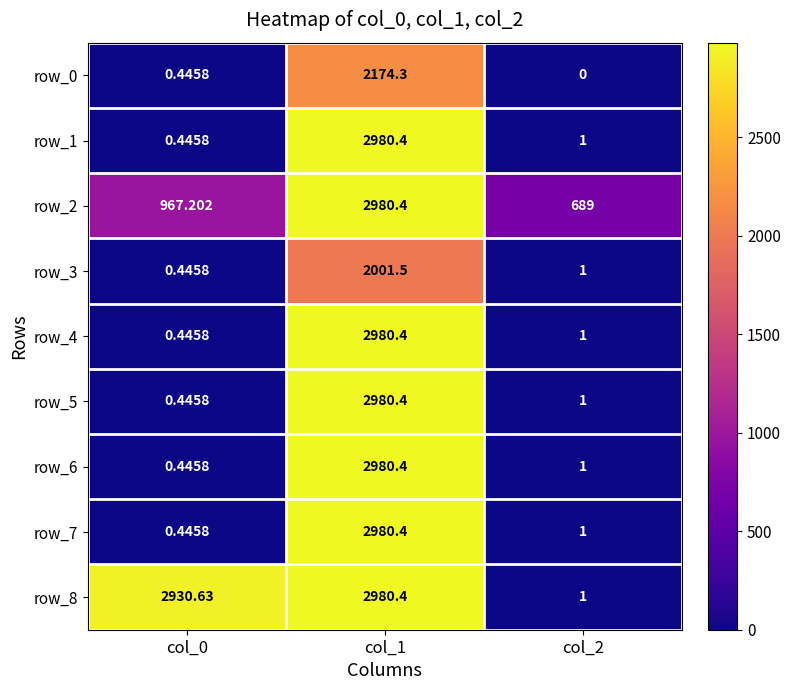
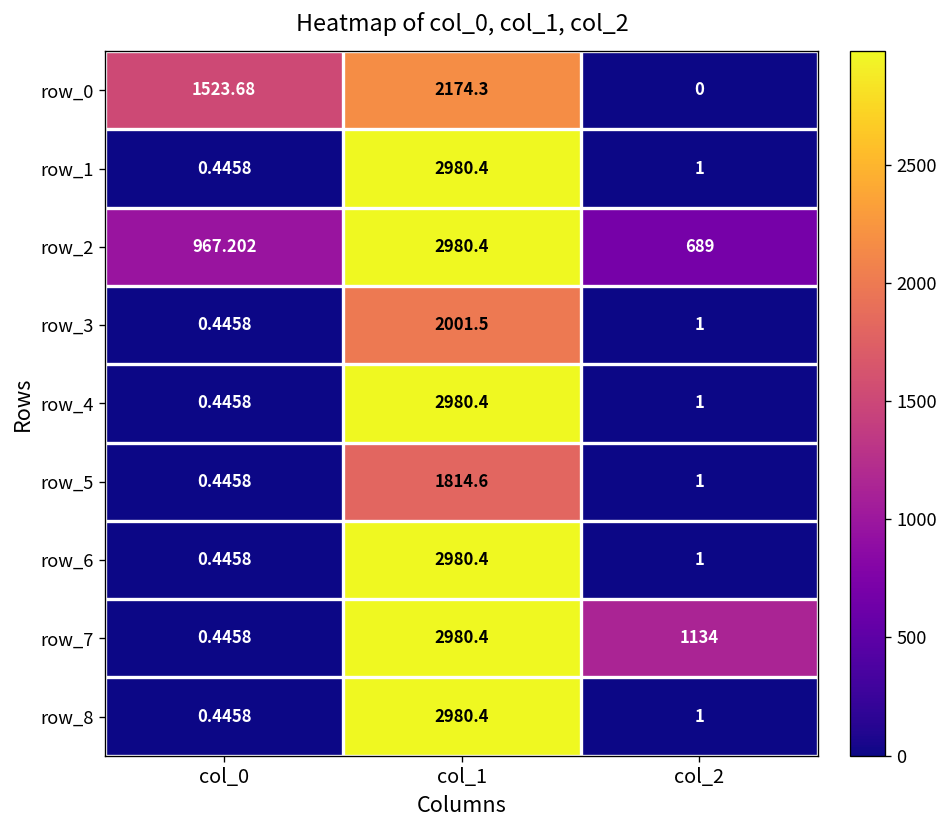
  {
    "row_0": {
-     "col_0": 0.4458,
+     "col_0": 1523.68,
      "col_1": 2174.3,
      "col_2": 0
    },
    "row_1": {
      "col_0": 0.4458,
      "col_1": 2980.4,
      "col_2": 1
    },
    "row_2": {
      "col_0": 967.202,
      "col_1": 2980.4,
      "col_2": 689
    },
    "row_3": {
      "col_0": 0.4458,
      "col_1": 2001.5,
      "col_2": 1
    },
    "row_4": {
      "col_0": 0.4458,
      "col_1": 2980.4,
      "col_2": 1
    },
    "row_5": {
      "col_0": 0.4458,
-     "col_1": 2980.4,
+     "col_1": 1814.6,
      "col_2": 1
    },
    "row_6": {
      "col_0": 0.4458,
      "col_1": 2980.4,
      "col_2": 1
    },
    "row_7": {
      "col_0": 0.4458,
      "col_1": 2980.4,
-     "col_2": 1
+     "col_2": 1134
    },
    "row_8": {
-     "col_0": 2930.63,
+     "col_0": 0.4458,
      "col_1": 2980.4,
      "col_2": 1
    }
  }
